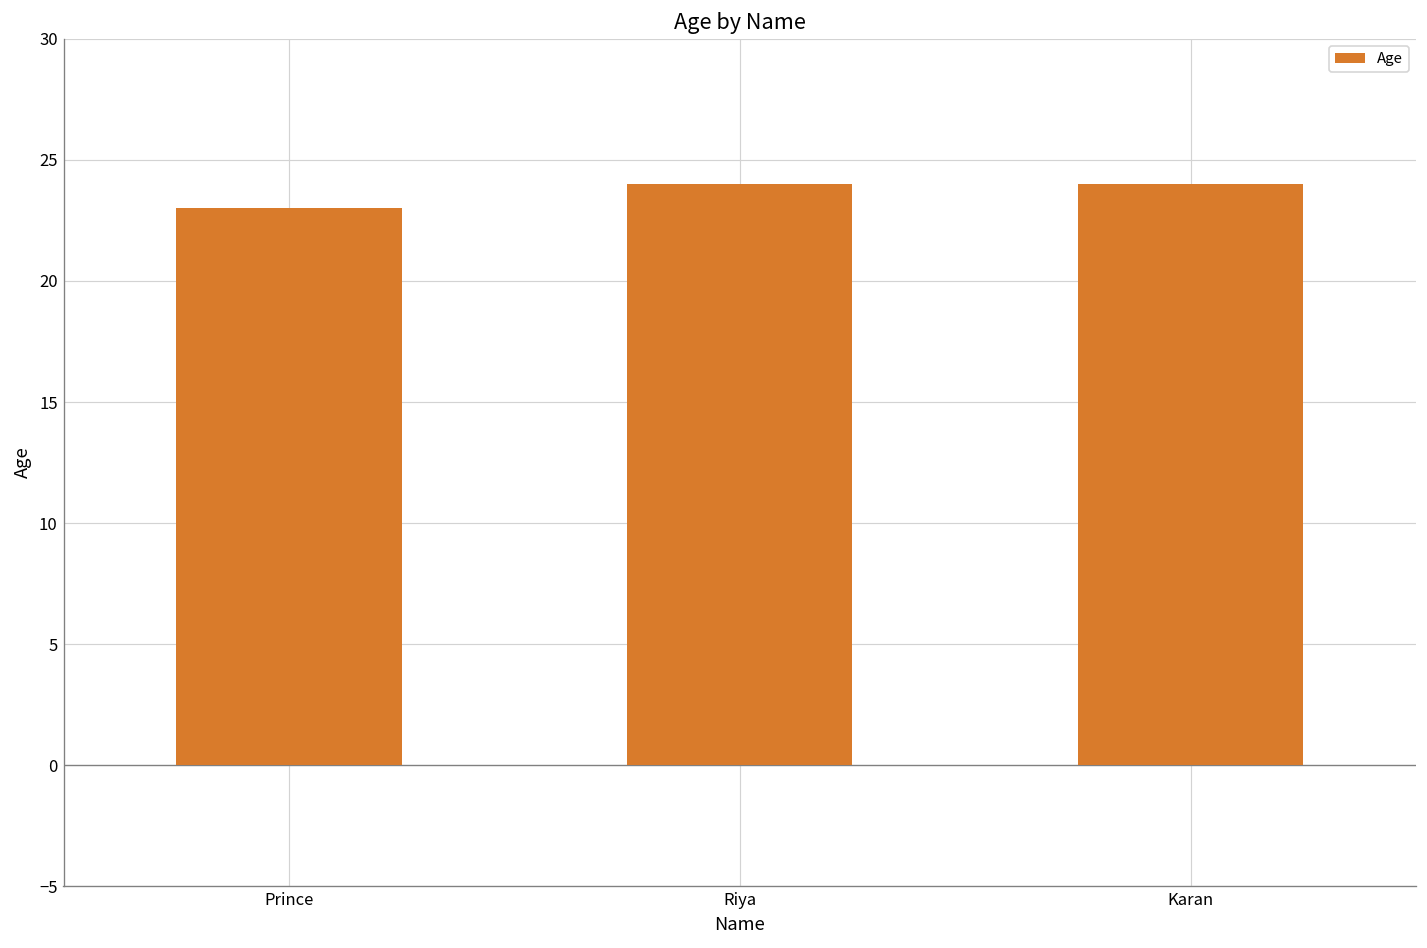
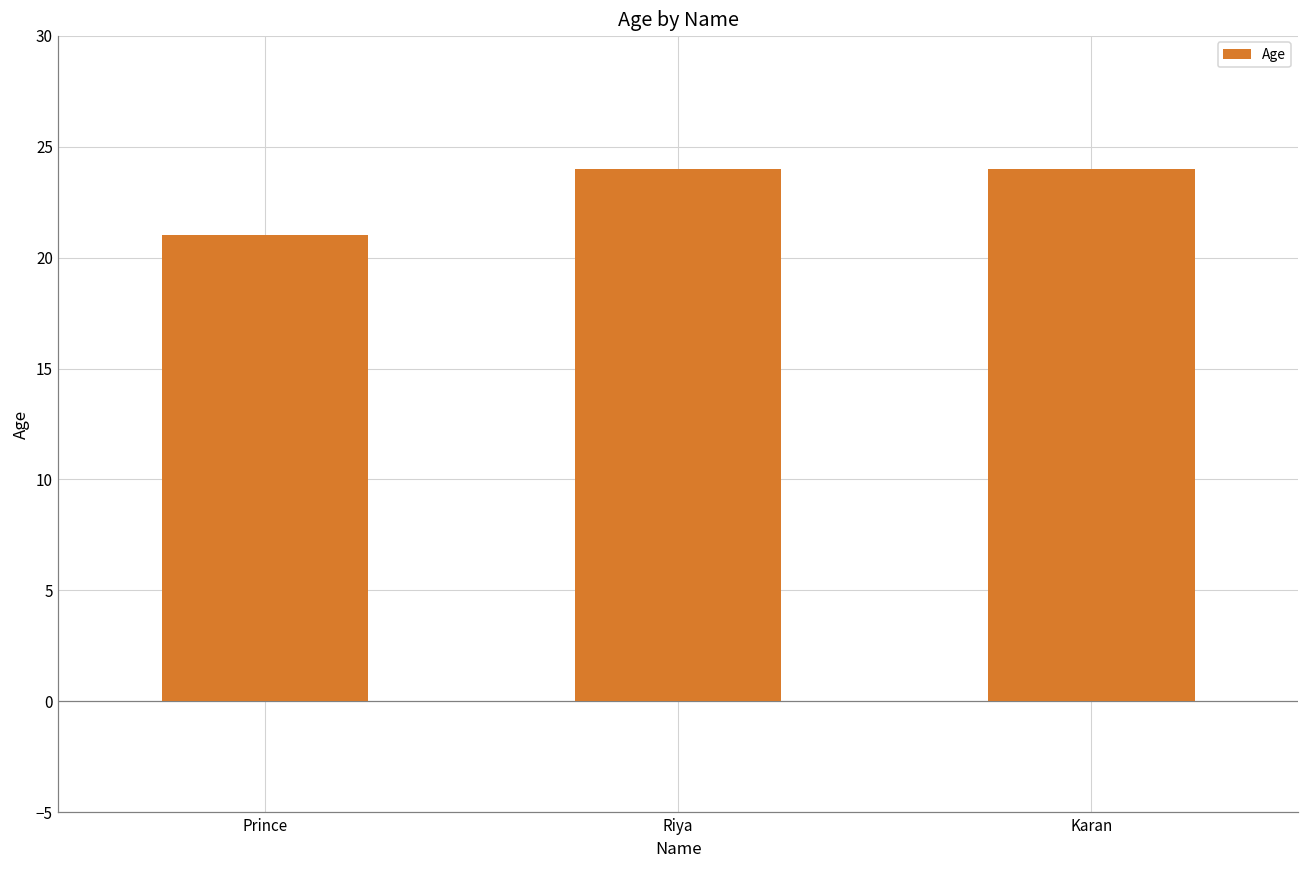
  {
-   "Prince": 23,
+   "Prince": 21,
    "Riya": 24,
    "Karan": 24
  }
